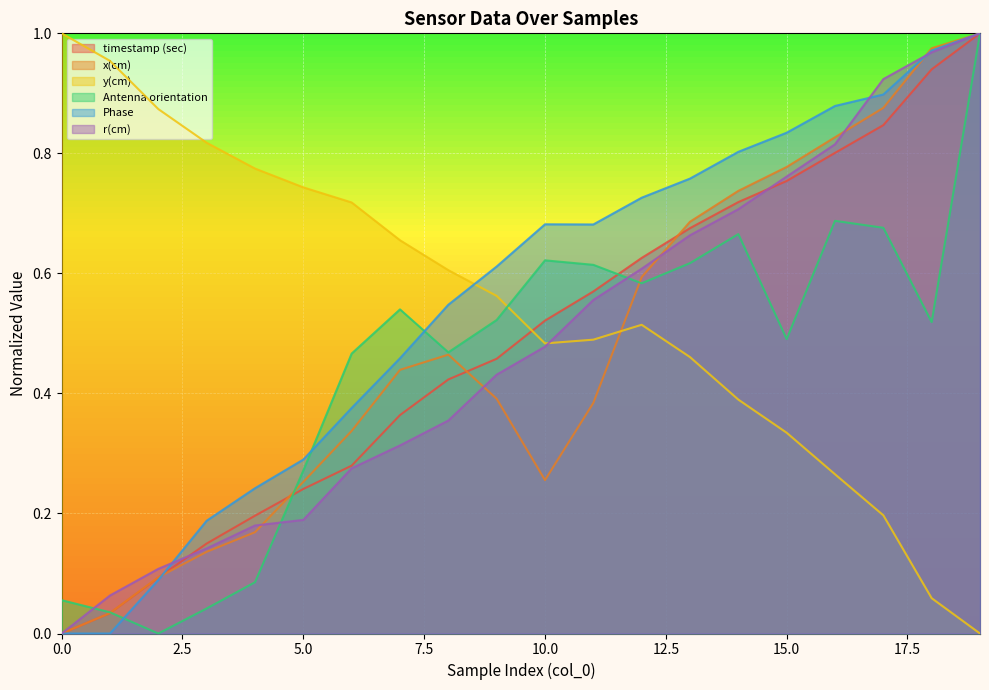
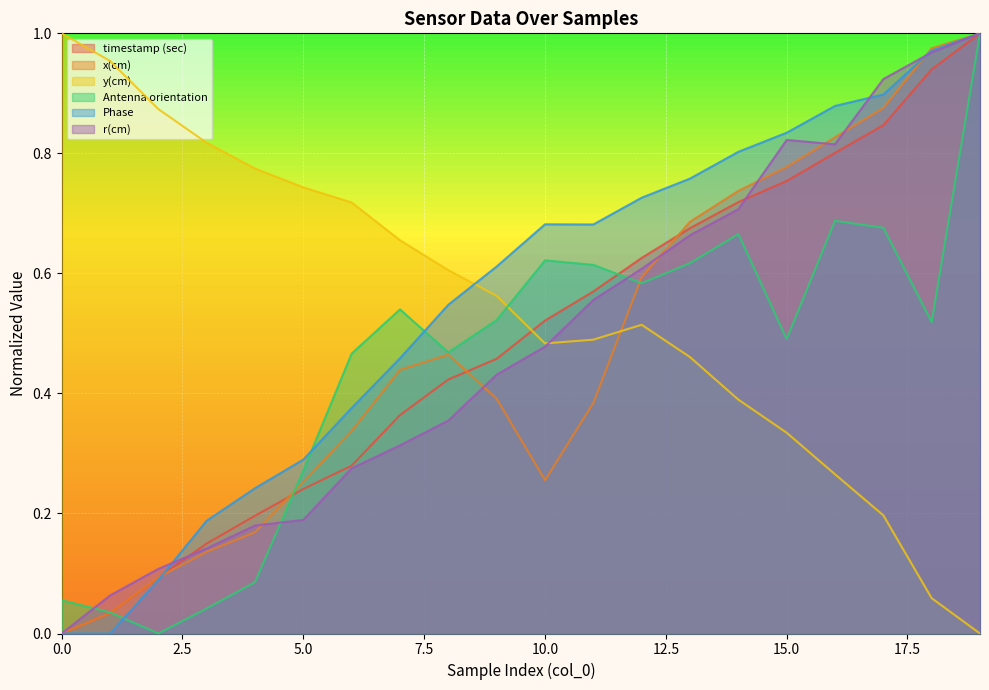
  {
    "Antenna orientation": {
      "0.0": 0.06,
      "5.0": 0.27,
      "10.0": 0.62,
      "15.0": 0.49
    },
    "Phase": {
      "5.0": 0.29,
      "10.0": 0.68,
      "15.0": 0.83
    },
    "r(cm)": {
      "5.0": 0.19,
      "10.0": 0.48,
-     "15.0": 0.76
+     "15.0": 0.82
    }
  }
